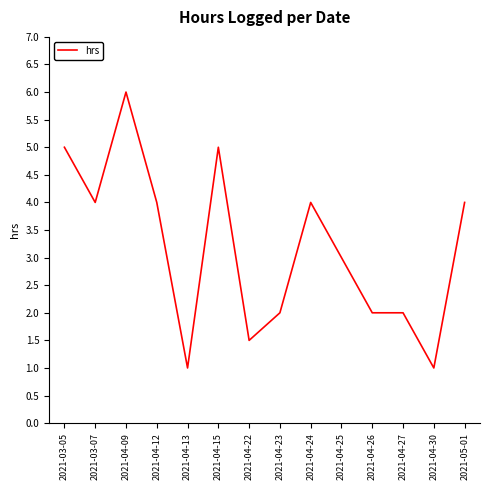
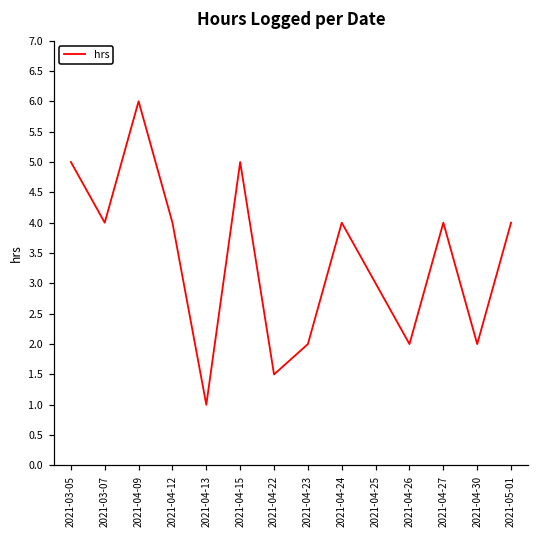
  {
    "2021-03-05": 5,
    "2021-03-07": 4,
    "2021-04-09": 6,
    "2021-04-12": 4,
    "2021-04-13": 1,
    "2021-04-15": 5,
    "2021-04-22": 1.5,
    "2021-04-23": 2,
    "2021-04-24": 4,
    "2021-04-25": 3,
    "2021-04-26": 2,
-   "2021-04-27": 2,
-   "2021-04-30": 1,
+   "2021-04-27": 4,
+   "2021-04-30": 2,
    "2021-05-01": 4
  }
